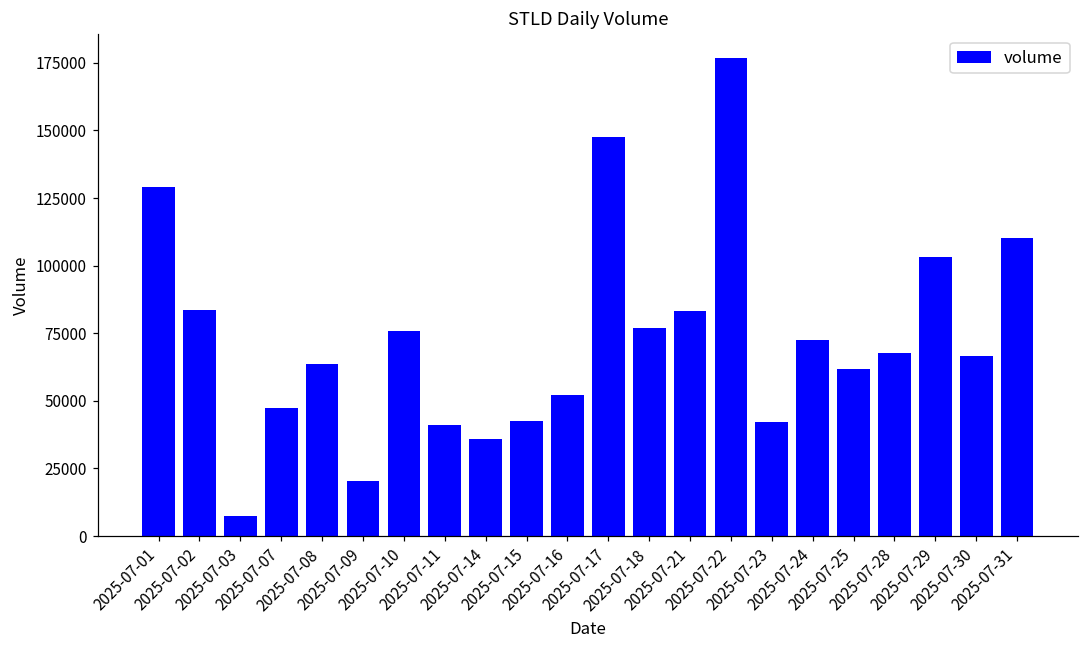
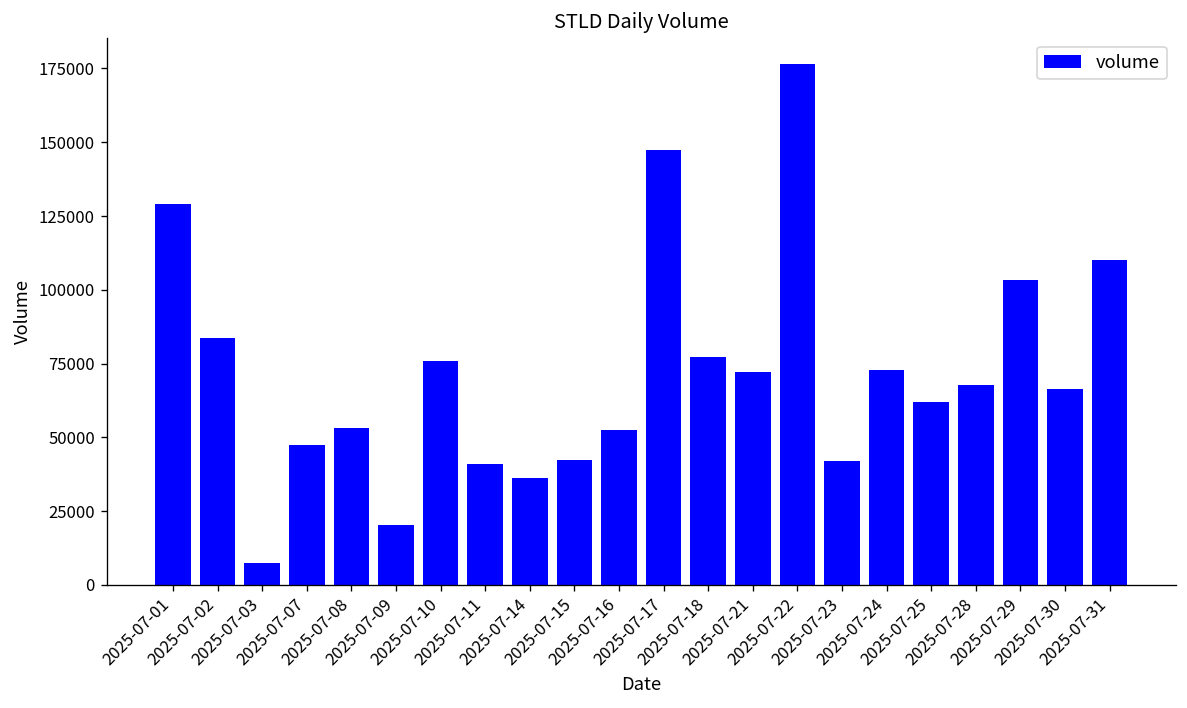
  {
    "2025-07-01": 129000,
    "2025-07-02": 84000,
    "2025-07-03": 7000,
    "2025-07-07": 47000,
-   "2025-07-08": 63000,
+   "2025-07-08": 53000,
    "2025-07-09": 20000,
    "2025-07-10": 76000,
    "2025-07-11": 41000,
    "2025-07-14": 36000,
    "2025-07-15": 42000,
    "2025-07-16": 52000,
    "2025-07-17": 147000,
    "2025-07-18": 77000,
-   "2025-07-21": 83000,
+   "2025-07-21": 72000,
    "2025-07-22": 177000,
    "2025-07-23": 42000,
    "2025-07-24": 73000,
    "2025-07-25": 62000,
    "2025-07-28": 68000,
    "2025-07-29": 103000,
    "2025-07-30": 66000,
    "2025-07-31": 110000
  }
